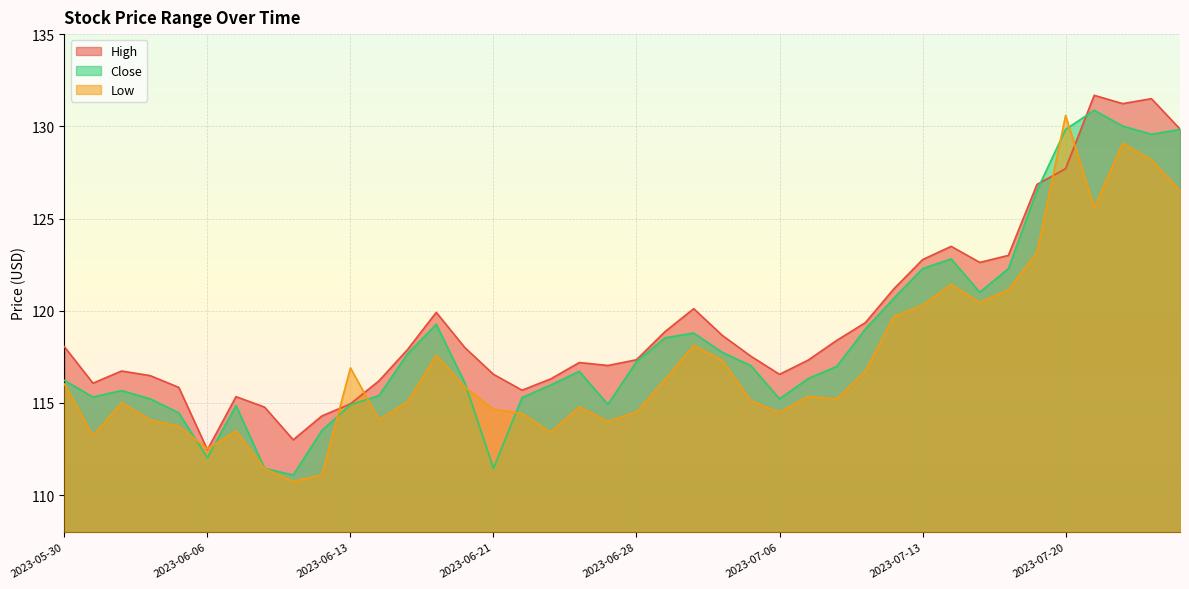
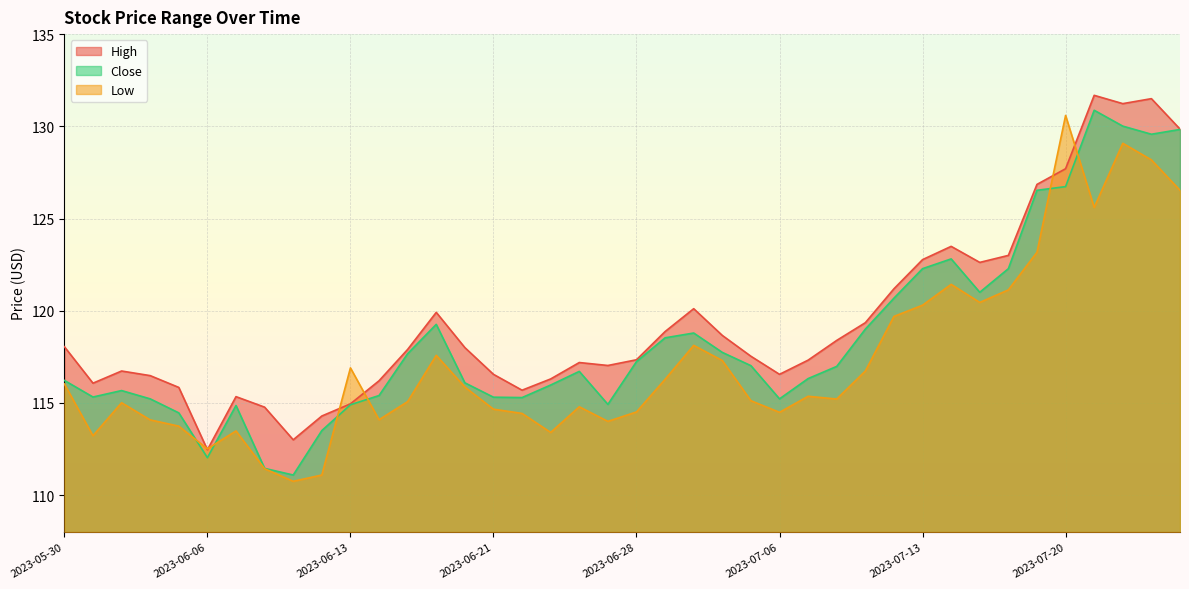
  {
    "High": {
      "2023-05-30": 118.1,
      "2023-06-21": 116.6,
      "2023-07-06": 116.6,
      "2023-07-13": 122.8,
      "2023-07-20": 127.7
    },
    "Close": {
      "2023-05-30": 116.2,
      "2023-06-06": 112.0,
-     "2023-06-21": 111.5,
+     "2023-06-21": 115.3,
      "2023-07-06": 115.2,
      "2023-07-13": 122.3,
-     "2023-07-20": 129.8
+     "2023-07-20": 126.7
    },
    "Low": {
      "2023-05-30": 116.0,
      "2023-06-13": 116.9,
      "2023-06-21": 114.7,
      "2023-06-28": 114.5,
      "2023-07-06": 114.5,
      "2023-07-13": 120.3,
      "2023-07-20": 130.6
    }
  }
